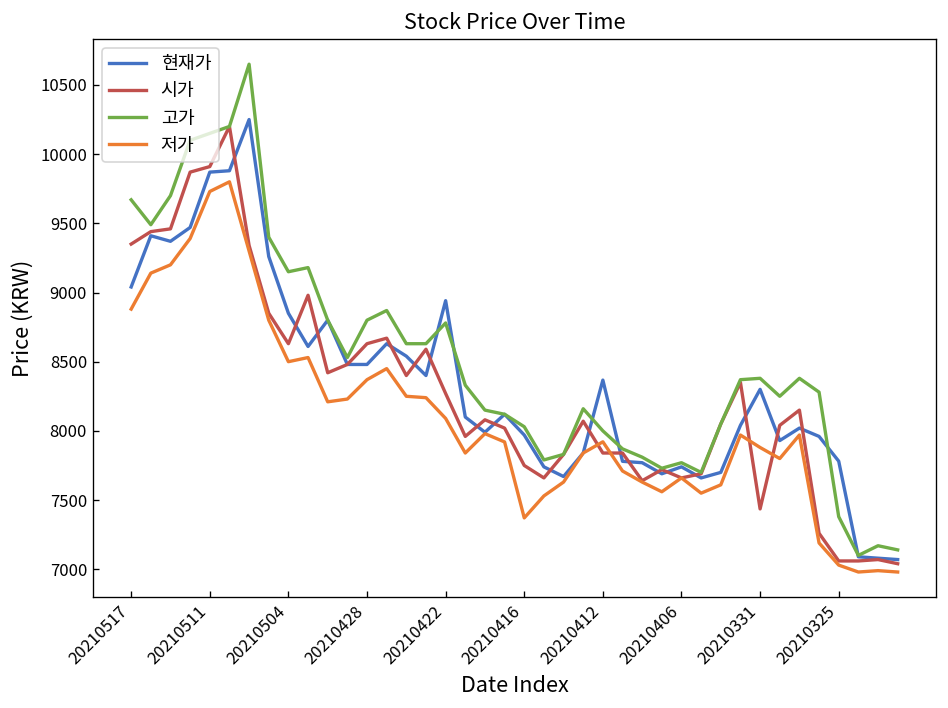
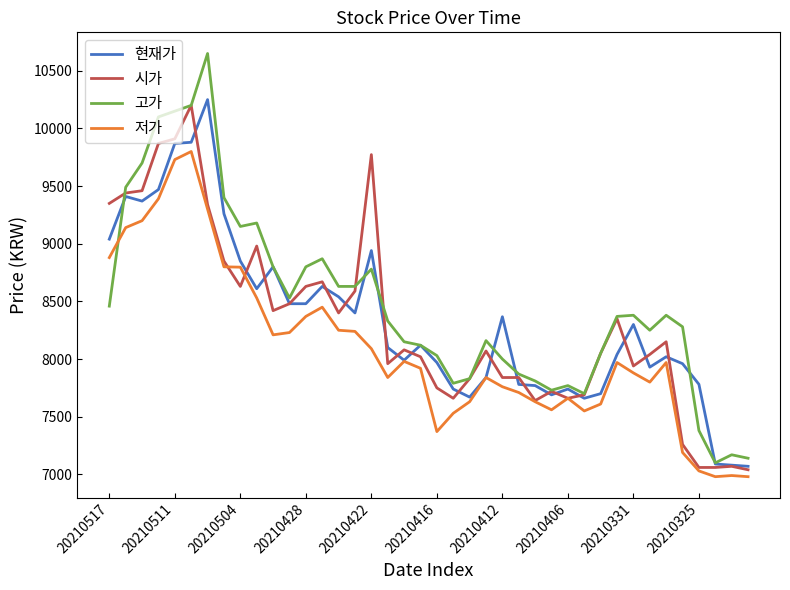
  {
    "현재가": {
      "20210517": 9040,
      "20210511": 9870,
      "20210504": 8850,
      "20210428": 8480,
      "20210422": 8940,
      "20210416": 7970,
      "20210412": 8370,
      "20210406": 7740,
      "20210331": 8300,
      "20210325": 7780
    },
    "시가": {
      "20210517": 9350,
      "20210504": 8630,
      "20210428": 8630,
-     "20210422": 8270,
+     "20210422": 9770,
      "20210416": 7750,
      "20210412": 7840,
-     "20210331": 7440,
+     "20210331": 7940,
      "20210325": 7060
    },
    "고가": {
-     "20210517": 9670,
+     "20210517": 8460,
      "20210504": 9150,
      "20210428": 8800,
      "20210422": 8780,
      "20210416": 8030,
      "20210412": 8000,
      "20210406": 7770,
      "20210331": 8380,
      "20210325": 7380
    },
    "저가": {
      "20210517": 8880,
      "20210511": 9730,
-     "20210504": 8500,
+     "20210504": 8800,
      "20210428": 8370,
      "20210422": 8090,
      "20210416": 7370,
-     "20210412": 7920,
+     "20210412": 7760,
      "20210331": 7880,
      "20210325": 7030
    }
  }
